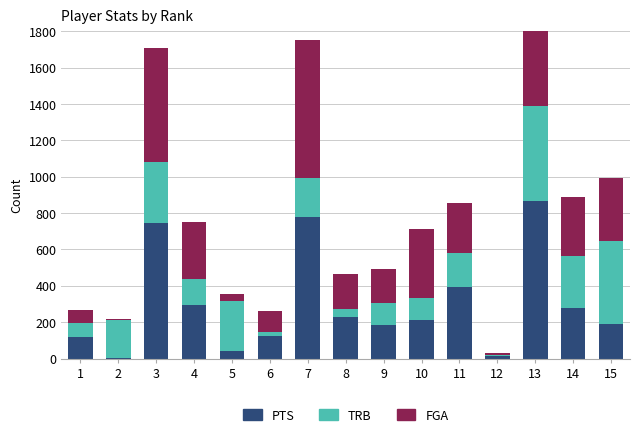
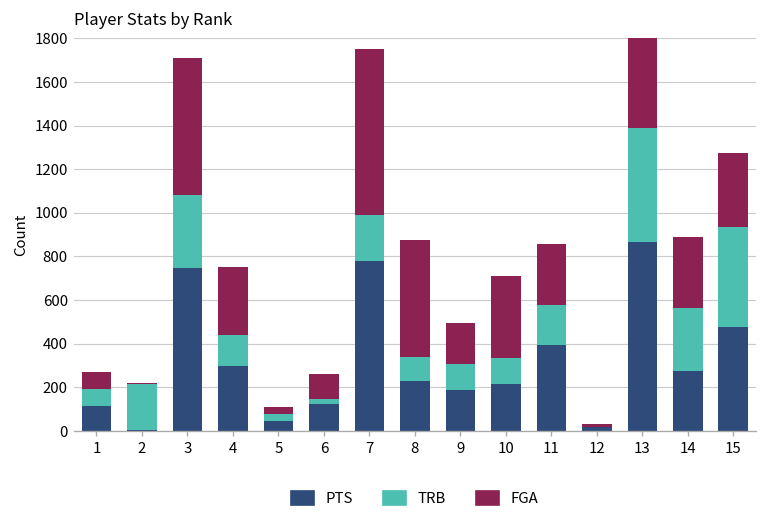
  {
    "PTS": {
      "1": 120,
      "3": 750,
      "4": 300,
      "5": 40,
      "6": 120,
      "7": 780,
      "8": 230,
      "9": 190,
      "10": 210,
      "11": 390,
      "12": 20,
      "13": 870,
      "14": 280,
-     "15": 190
+     "15": 480
    },
    "TRB": {
      "1": 80,
      "2": 210,
      "3": 330,
      "4": 150,
-     "5": 270,
+     "5": 30,
      "6": 20,
      "7": 210,
-     "8": 50,
+     "8": 110,
      "9": 120,
      "10": 120,
      "11": 190,
      "13": 520,
      "14": 290,
      "15": 460
    },
    "FGA": {
      "1": 80,
      "3": 630,
      "4": 310,
      "5": 40,
      "6": 120,
      "7": 760,
-     "8": 190,
+     "8": 540,
      "9": 190,
      "10": 380,
      "11": 280,
      "12": 10,
      "14": 330,
      "15": 340
    }
  }
